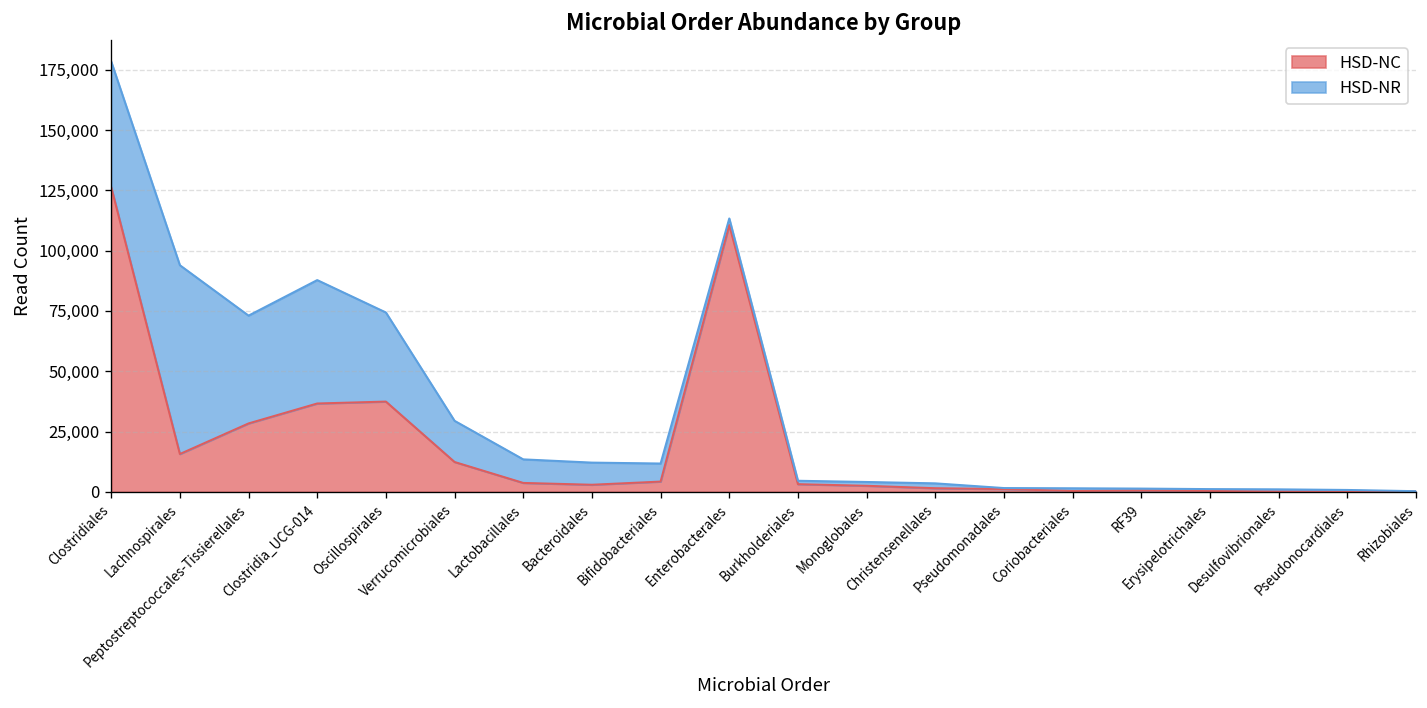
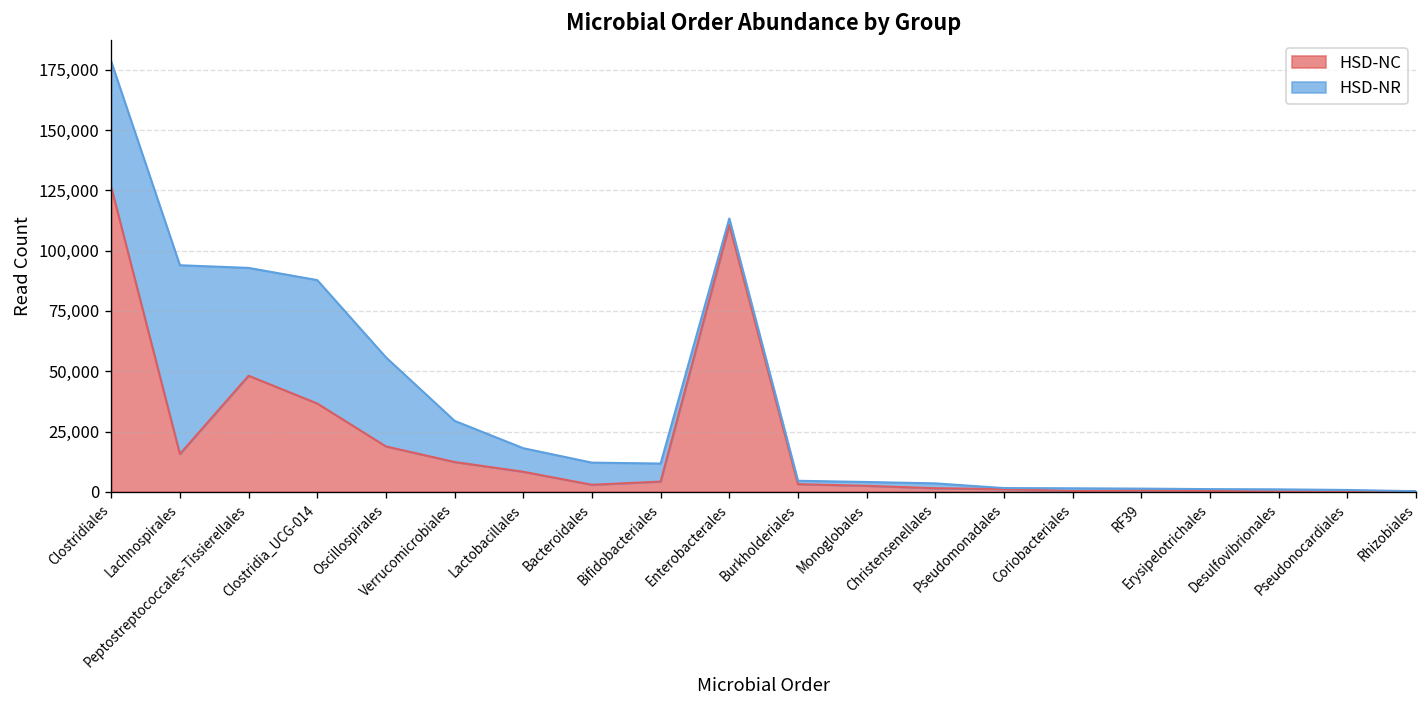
  {
    "HSD-NC": {
      "Clostridiales": "126,000",
      "Lachnospirales": "16,000",
-     "Peptostreptococcales-Tissierellales": "28,000",
+     "Peptostreptococcales-Tissierellales": "48,000",
      "Clostridia_UCG-014": "37,000",
-     "Oscillospirales": "37,000",
+     "Oscillospirales": "19,000",
      "Verrucomicrobiales": "12,000",
-     "Lactobacillales": "4,000",
+     "Lactobacillales": "8,000",
      "Bacteroidales": "3,000",
      "Bifidobacteriales": "4,000",
      "Enterobacterales": "111,000",
      "Burkholderiales": "3,000",
      "Monoglobales": "2,000",
      "Christensenellales": "1,000"
    },
    "HSD-NR": {
      "Clostridiales": "52,000",
      "Lachnospirales": "78,000",
      "Peptostreptococcales-Tissierellales": "45,000",
      "Clostridia_UCG-014": "51,000",
      "Oscillospirales": "37,000",
      "Verrucomicrobiales": "17,000",
      "Lactobacillales": "10,000",
      "Bacteroidales": "9,000",
      "Bifidobacteriales": "7,000",
      "Enterobacterales": "3,000",
      "Burkholderiales": "1,000",
      "Monoglobales": "2,000",
      "Christensenellales": "2,000"
    }
  }
